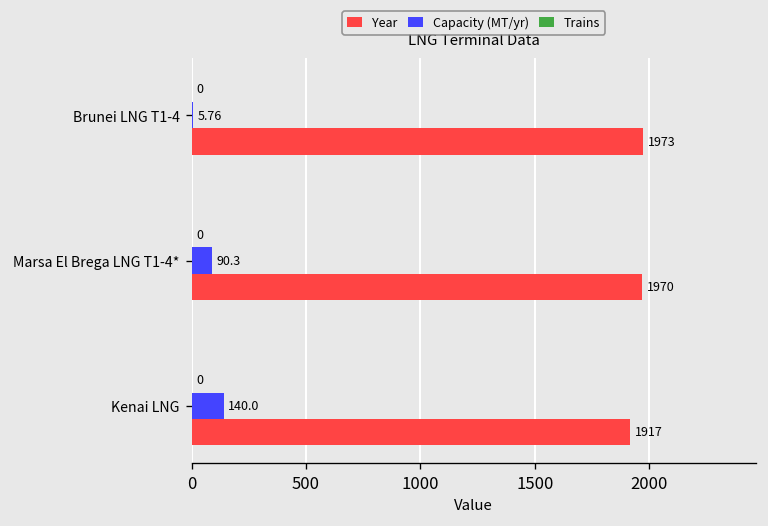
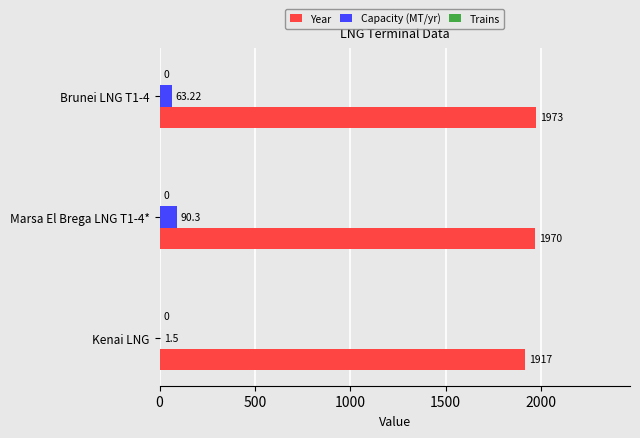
  {
    "Year": {
      "Brunei LNG T1-4": 1973,
      "Marsa El Brega LNG T1-4*": 1970,
      "Kenai LNG": 1917
    },
    "Capacity (MT/yr)": {
-     "Brunei LNG T1-4": 5.76,
+     "Brunei LNG T1-4": 63.22,
      "Marsa El Brega LNG T1-4*": 90.3,
-     "Kenai LNG": 140.0
+     "Kenai LNG": 1.5
    },
    "Trains": {
      "Brunei LNG T1-4": 0,
      "Marsa El Brega LNG T1-4*": 0,
      "Kenai LNG": 0
    }
  }
